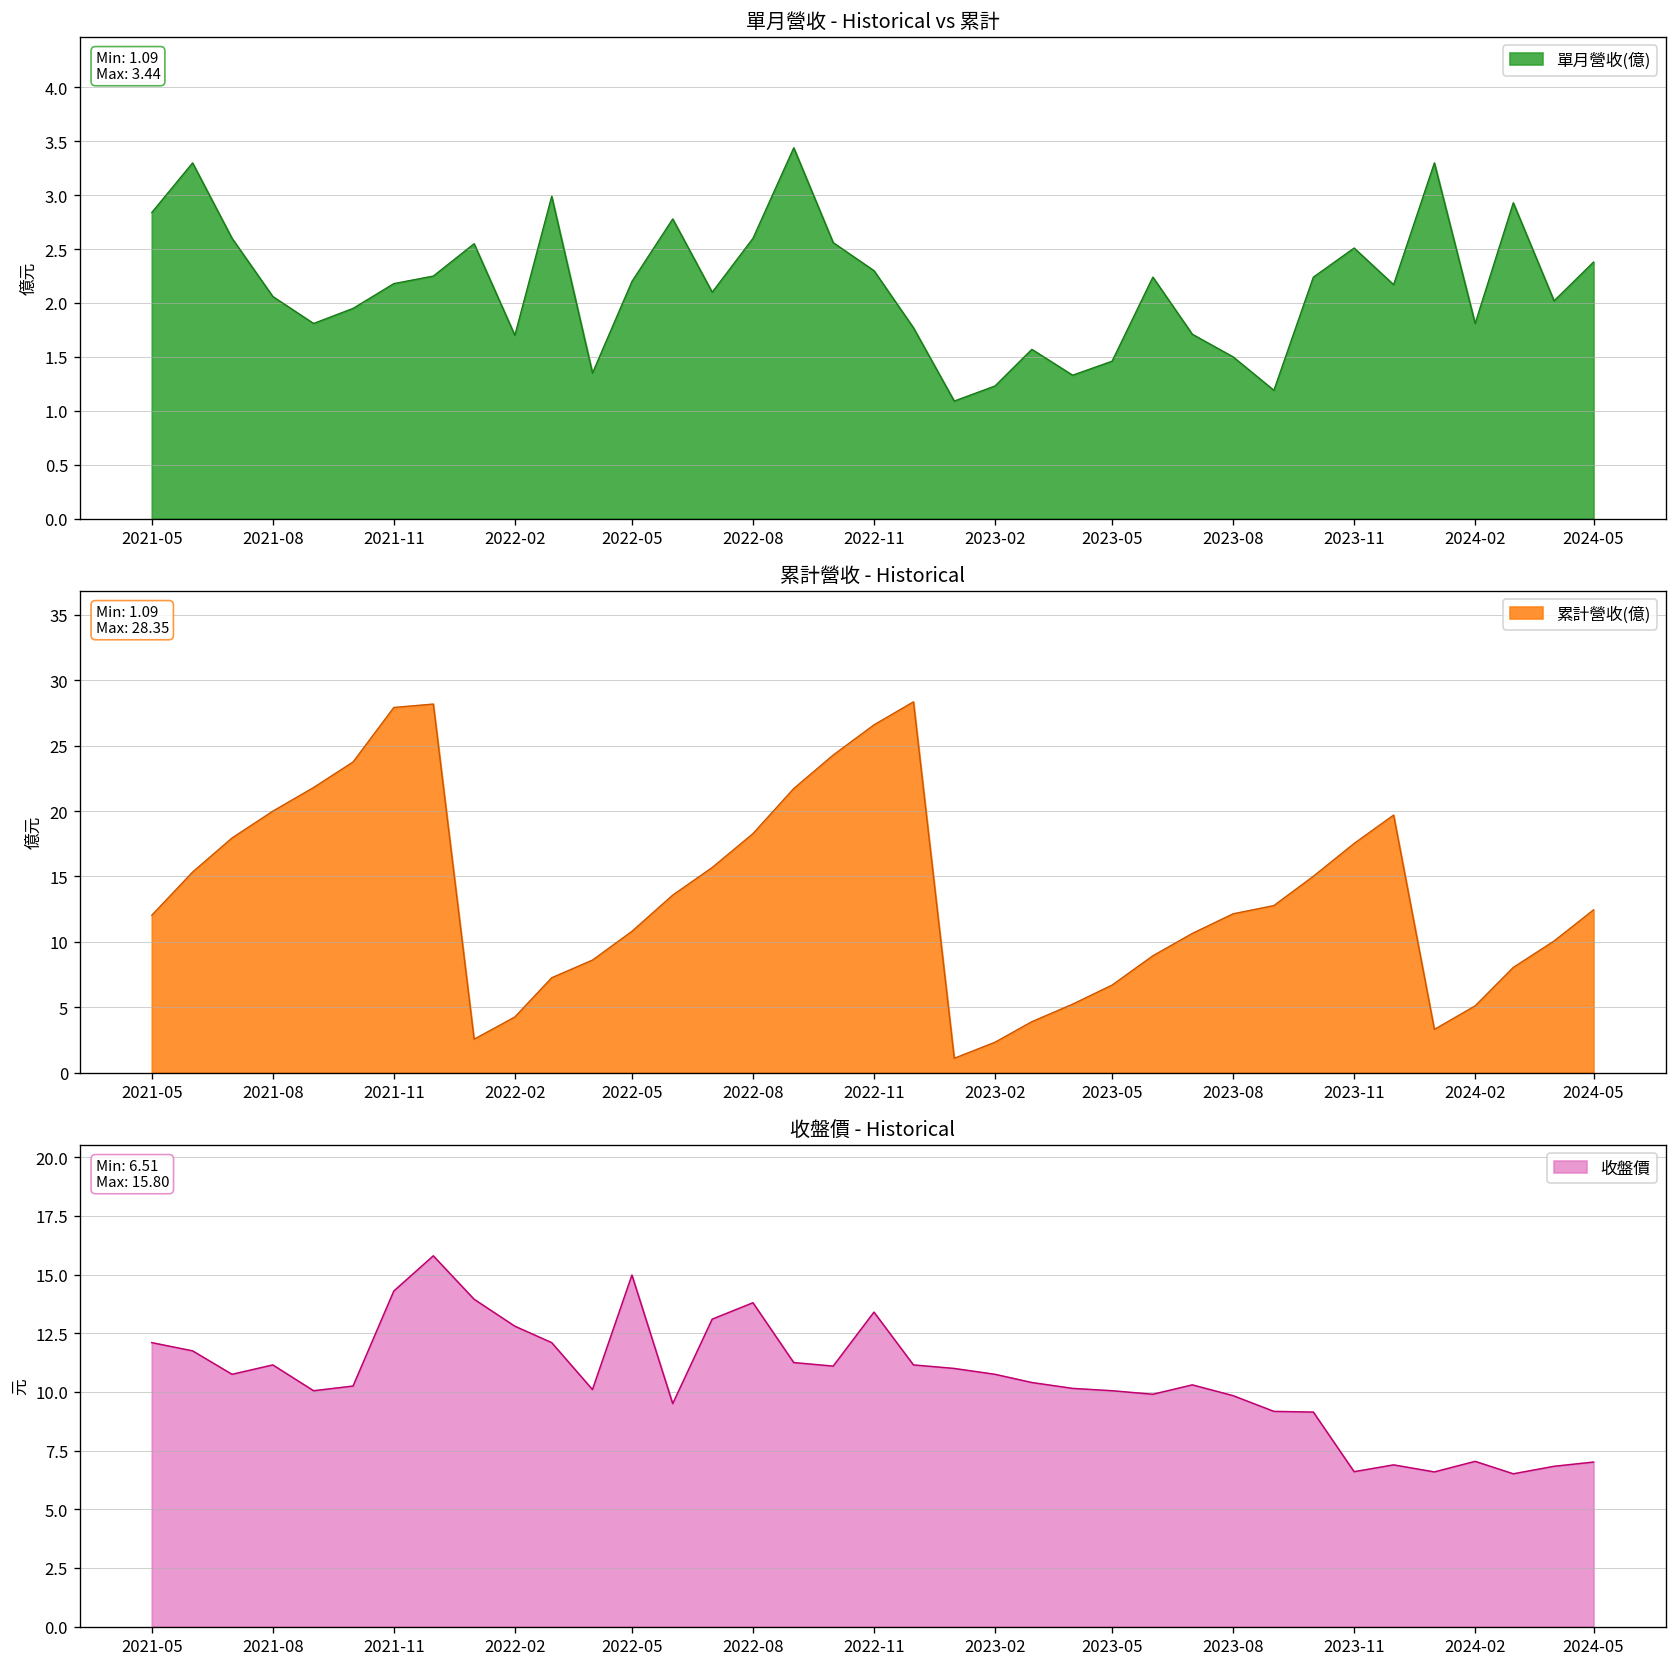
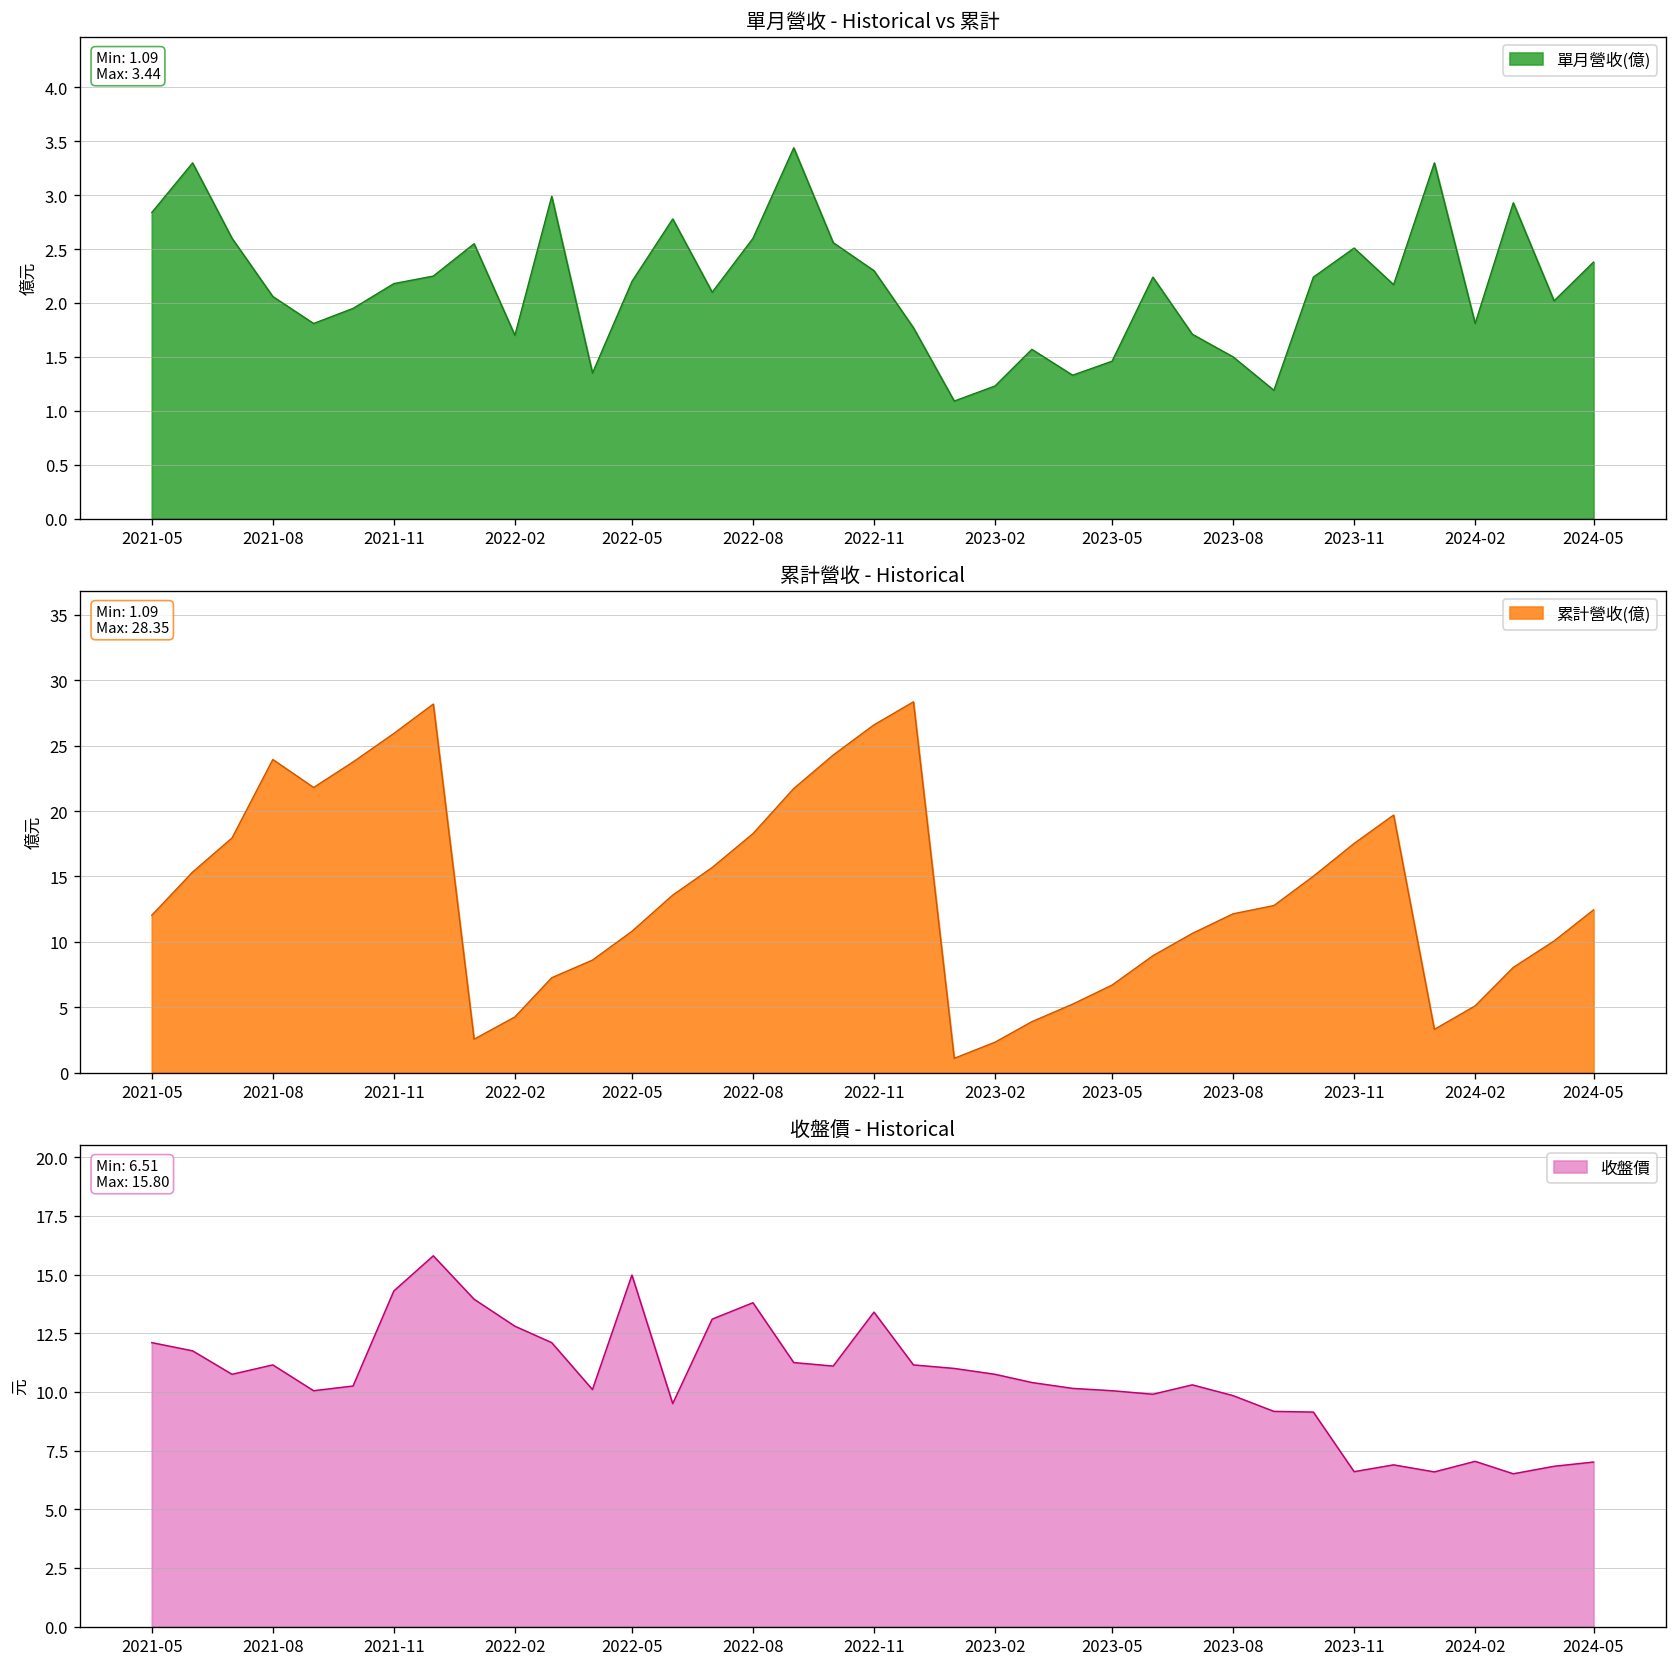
  {
    "單月營收 - Historical vs 累計": {
      "2021-05": 2.8,
      "2021-08": 2.1,
      "2021-11": 2.2,
      "2022-02": 1.7,
      "2022-05": 2.2,
      "2022-08": 2.6,
      "2022-11": 2.3,
      "2023-02": 1.2,
      "2023-05": 1.5,
      "2023-08": 1.5,
      "2023-11": 2.5,
      "2024-02": 1.8,
      "2024-05": 2.4
    },
    "累計營收 - Historical": {
      "2021-05": 12.0,
-     "2021-08": 20.0,
-     "2021-11": 27.9,
+     "2021-08": 23.9,
+     "2021-11": 25.9,
      "2022-02": 4.3,
      "2022-05": 10.8,
      "2022-08": 18.3,
      "2022-11": 26.6,
      "2023-02": 2.3,
      "2023-05": 6.7,
      "2023-08": 12.1,
      "2023-11": 17.5,
      "2024-02": 5.1,
      "2024-05": 12.4
    },
    "收盤價 - Historical": {
      "2021-05": 12.1,
      "2021-08": 11.2,
      "2021-11": 14.3,
      "2022-02": 12.8,
      "2022-05": 15.0,
      "2022-08": 13.8,
      "2022-11": 13.4,
      "2023-02": 10.8,
      "2023-05": 10.1,
      "2023-08": 9.8,
      "2023-11": 6.6,
      "2024-02": 7.0,
      "2024-05": 7.0
    }
  }
